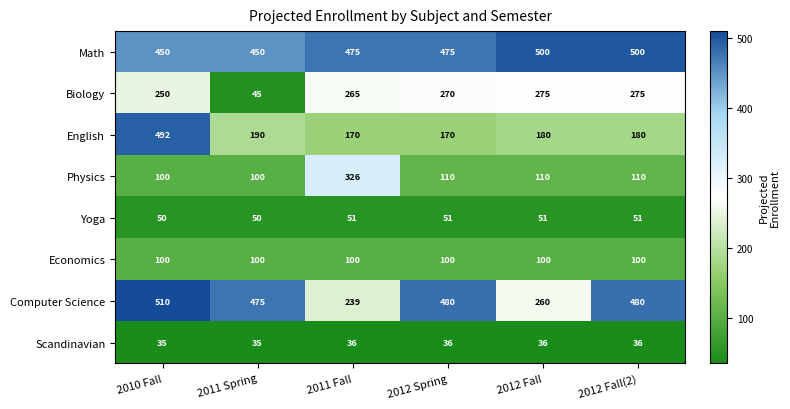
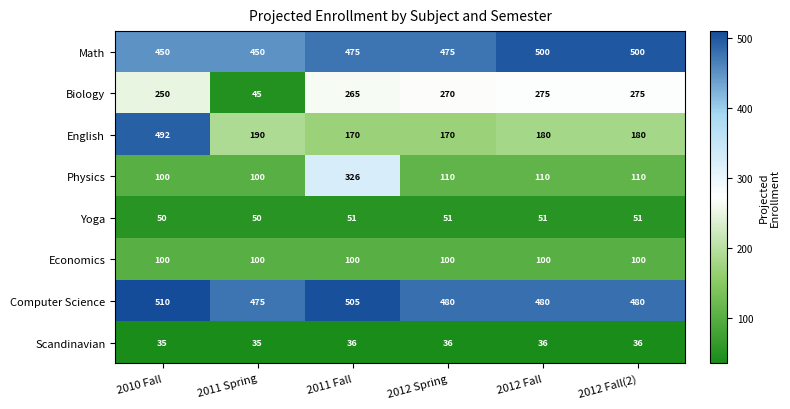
  {
    "Math": {
      "2010 Fall": 450,
      "2011 Spring": 450,
      "2011 Fall": 475,
      "2012 Spring": 475,
      "2012 Fall": 500,
      "2012 Fall(2)": 500
    },
    "Biology": {
      "2010 Fall": 250,
      "2011 Spring": 45,
      "2011 Fall": 265,
      "2012 Spring": 270,
      "2012 Fall": 275,
      "2012 Fall(2)": 275
    },
    "English": {
      "2010 Fall": 492,
      "2011 Spring": 190,
      "2011 Fall": 170,
      "2012 Spring": 170,
      "2012 Fall": 180,
      "2012 Fall(2)": 180
    },
    "Physics": {
      "2010 Fall": 100,
      "2011 Spring": 100,
      "2011 Fall": 326,
      "2012 Spring": 110,
      "2012 Fall": 110,
      "2012 Fall(2)": 110
    },
    "Yoga": {
      "2010 Fall": 50,
      "2011 Spring": 50,
      "2011 Fall": 51,
      "2012 Spring": 51,
      "2012 Fall": 51,
      "2012 Fall(2)": 51
    },
    "Economics": {
      "2010 Fall": 100,
      "2011 Spring": 100,
      "2011 Fall": 100,
      "2012 Spring": 100,
      "2012 Fall": 100,
      "2012 Fall(2)": 100
    },
    "Computer Science": {
      "2010 Fall": 510,
      "2011 Spring": 475,
-     "2011 Fall": 239,
+     "2011 Fall": 505,
      "2012 Spring": 480,
-     "2012 Fall": 260,
+     "2012 Fall": 480,
      "2012 Fall(2)": 480
    },
    "Scandinavian": {
      "2010 Fall": 35,
      "2011 Spring": 35,
      "2011 Fall": 36,
      "2012 Spring": 36,
      "2012 Fall": 36,
      "2012 Fall(2)": 36
    }
  }
